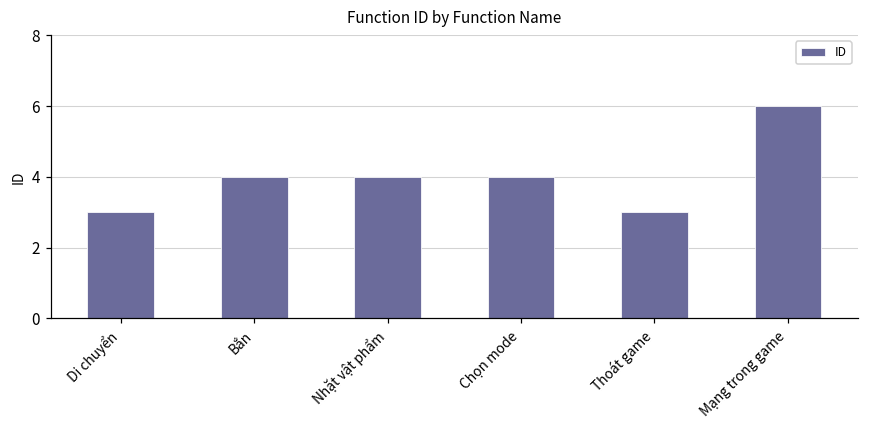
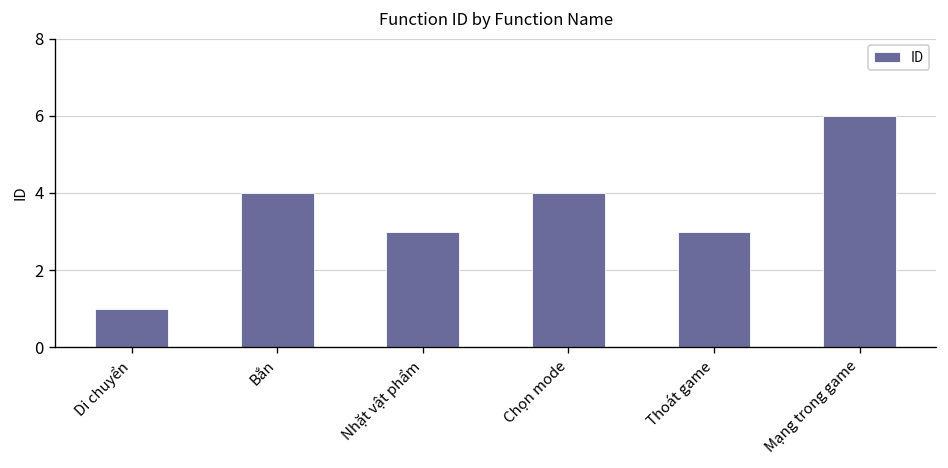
  {
-   "Di chuyển": 3,
+   "Di chuyển": 1,
    "Bắn": 4,
-   "Nhặt vật phẩm": 4,
+   "Nhặt vật phẩm": 3,
    "Chọn mode": 4,
    "Thoát game": 3,
    "Mạng trong game": 6
  }
